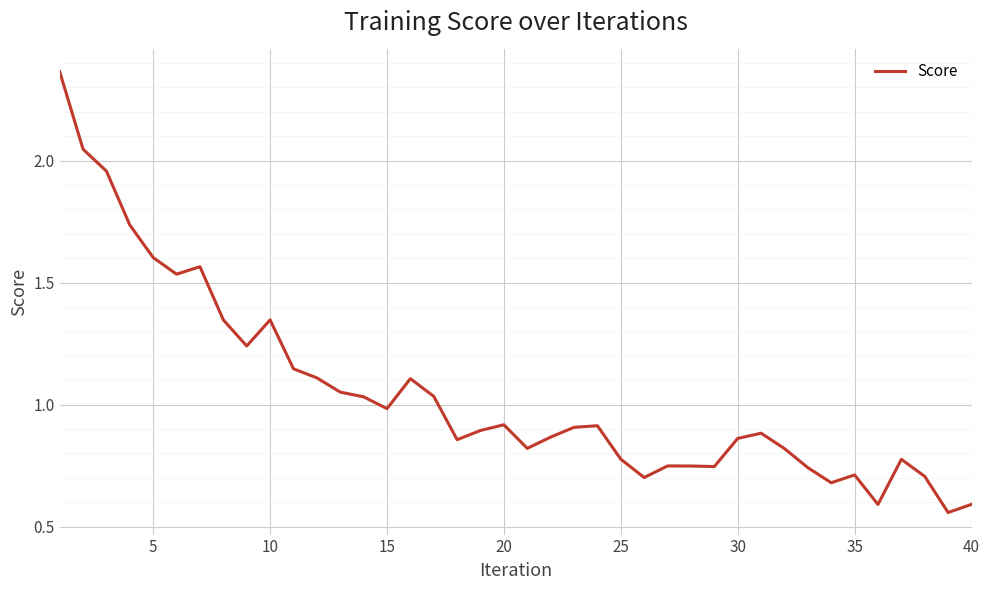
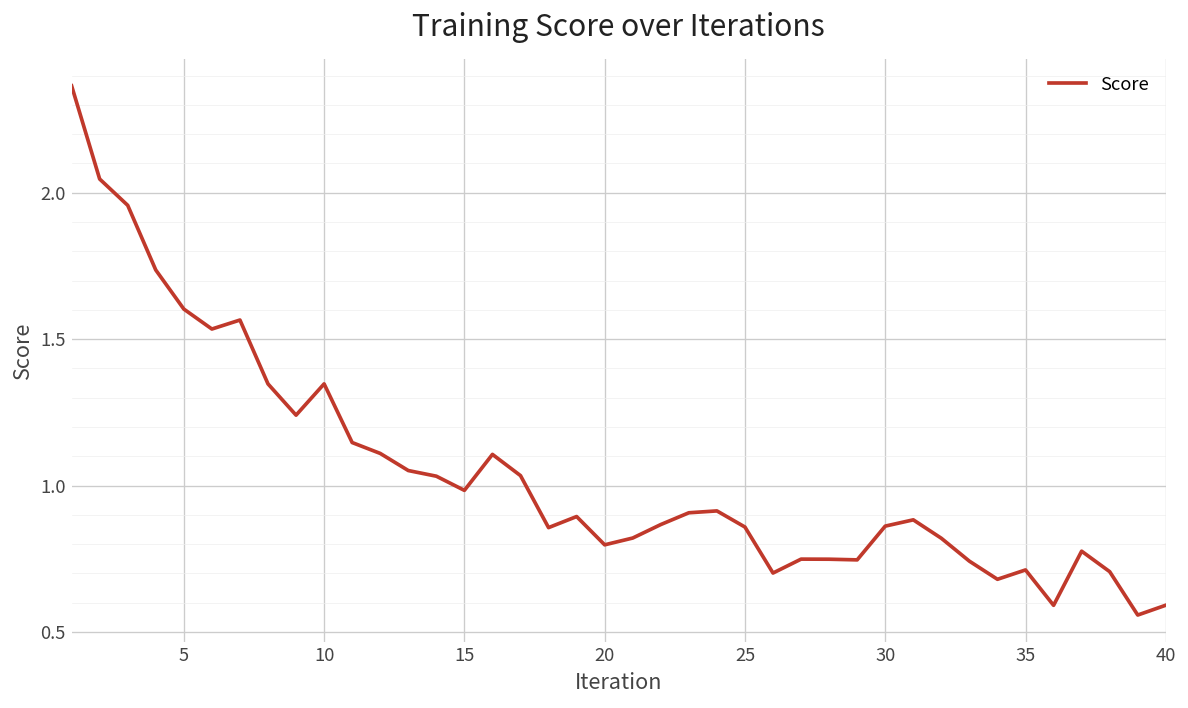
  {
    "5": 1.60,
    "10": 1.35,
    "15": 0.98,
-   "20": 0.92,
-   "25": 0.78,
+   "20": 0.80,
+   "25": 0.86,
    "30": 0.86,
    "35": 0.71,
    "40": 0.59
  }
